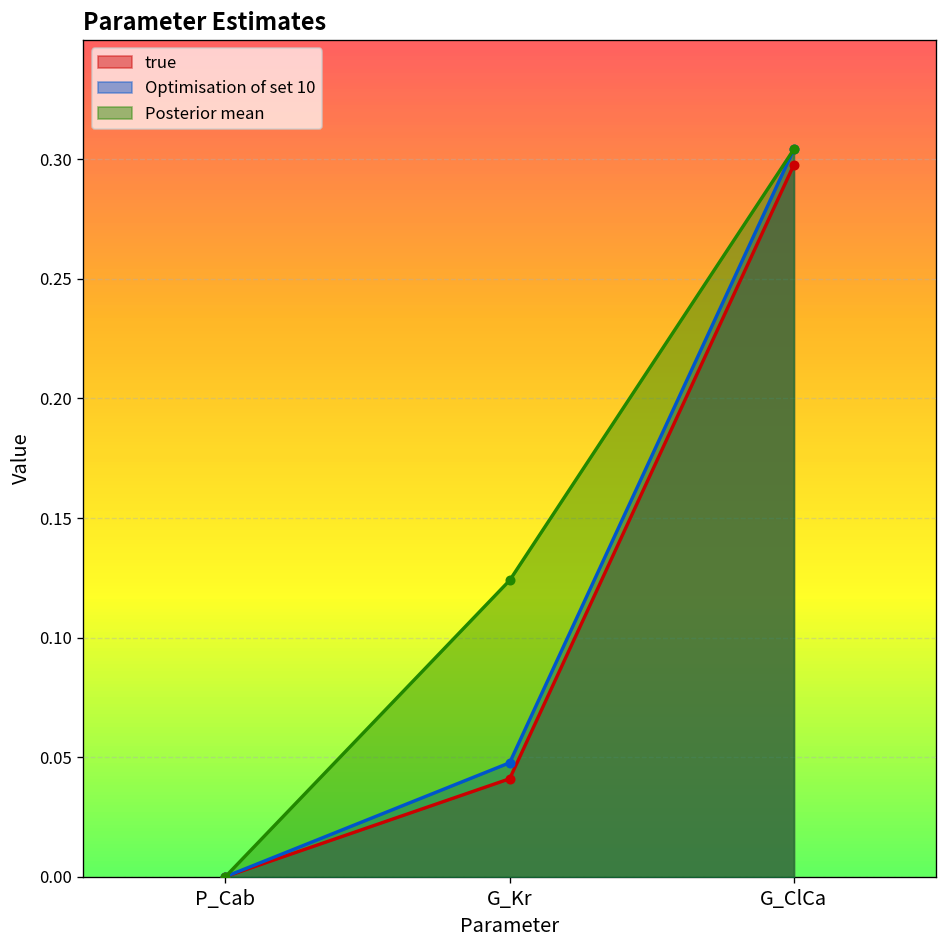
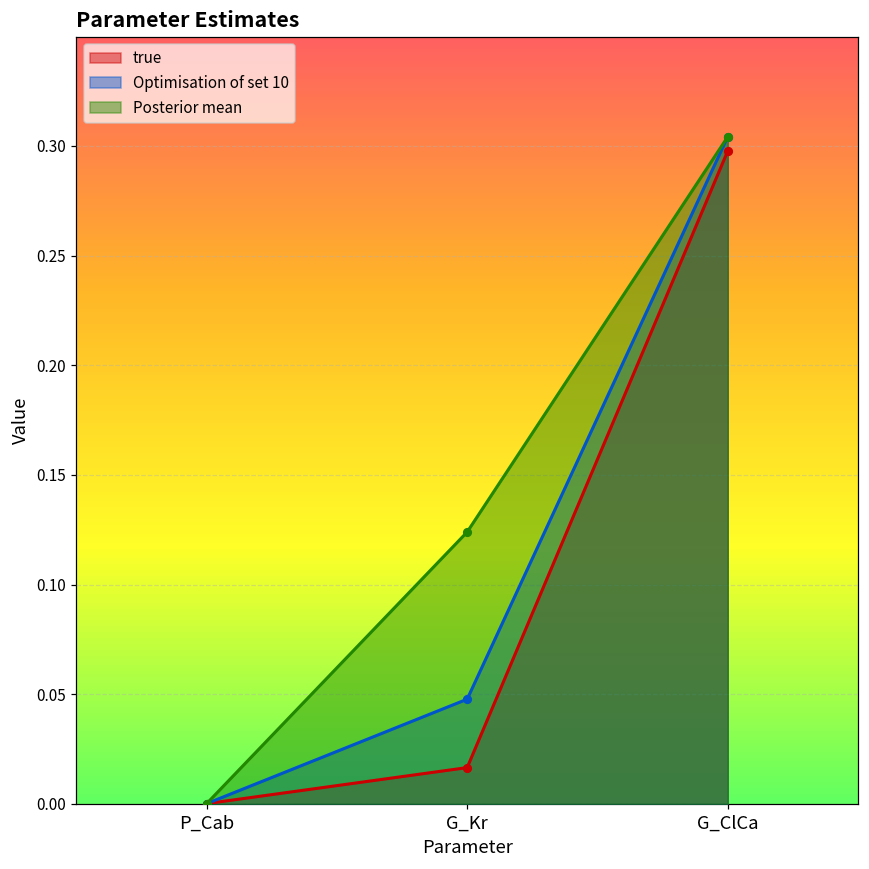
  {
    "true": {
-     "G_Kr": 0.041,
+     "G_Kr": 0.017,
      "G_ClCa": 0.298
    },
    "Optimisation of set 10": {
      "G_Kr": 0.048
    },
    "Posterior mean": {
      "G_Kr": 0.124
    }
  }
